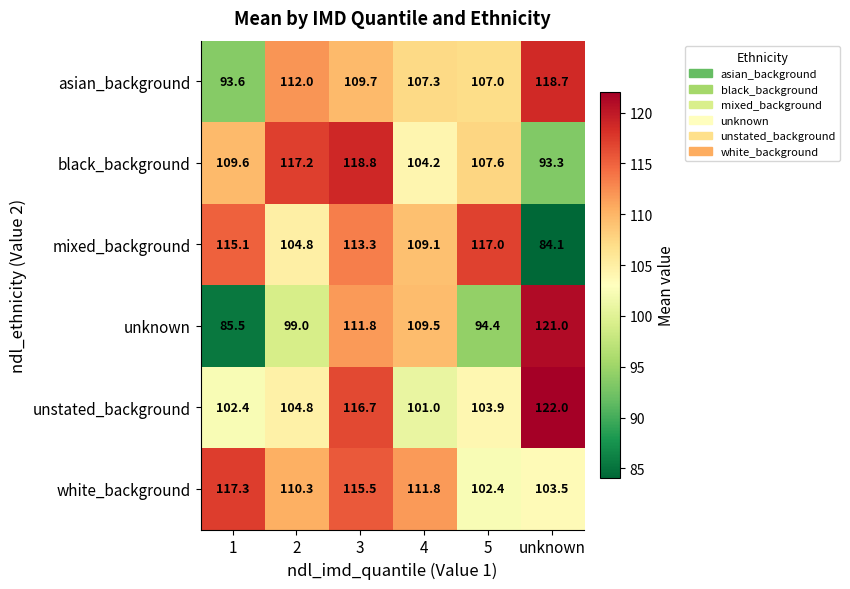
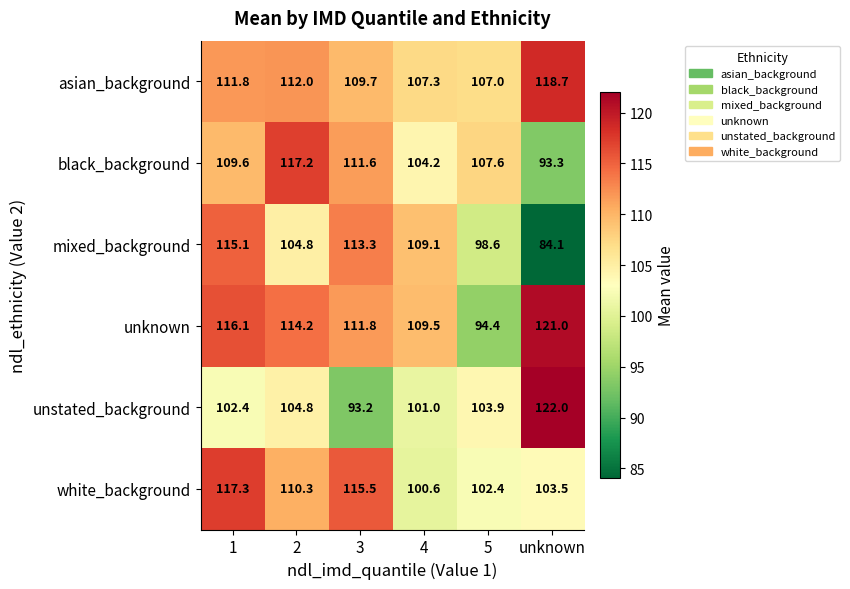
  {
    "asian_background": {
-     "1": 93.6,
+     "1": 111.8,
      "2": 112.0,
      "3": 109.7,
      "4": 107.3,
      "5": 107.0,
      "unknown": 118.7
    },
    "black_background": {
      "1": 109.6,
      "2": 117.2,
-     "3": 118.8,
+     "3": 111.6,
      "4": 104.2,
      "5": 107.6,
      "unknown": 93.3
    },
    "mixed_background": {
      "1": 115.1,
      "2": 104.8,
      "3": 113.3,
      "4": 109.1,
-     "5": 117.0,
+     "5": 98.6,
      "unknown": 84.1
    },
    "unknown": {
-     "1": 85.5,
-     "2": 99.0,
+     "1": 116.1,
+     "2": 114.2,
      "3": 111.8,
      "4": 109.5,
      "5": 94.4,
      "unknown": 121.0
    },
    "unstated_background": {
      "1": 102.4,
      "2": 104.8,
-     "3": 116.7,
+     "3": 93.2,
      "4": 101.0,
      "5": 103.9,
      "unknown": 122.0
    },
    "white_background": {
      "1": 117.3,
      "2": 110.3,
      "3": 115.5,
-     "4": 111.8,
+     "4": 100.6,
      "5": 102.4,
      "unknown": 103.5
    }
  }
